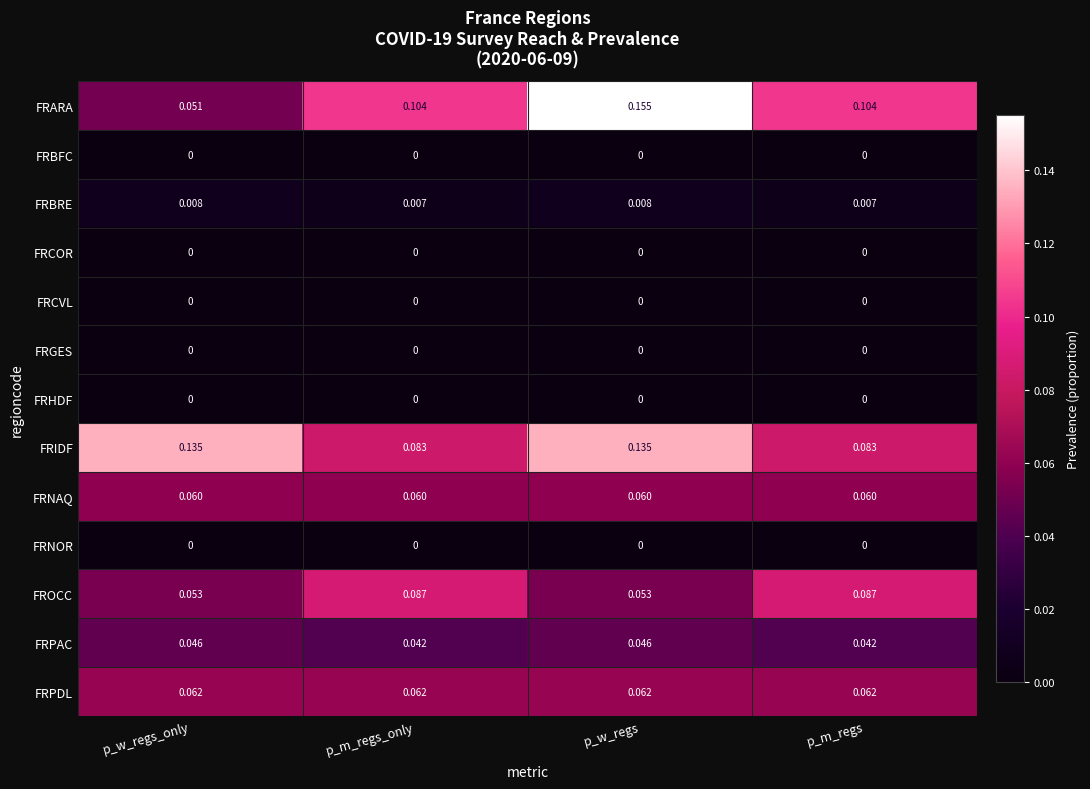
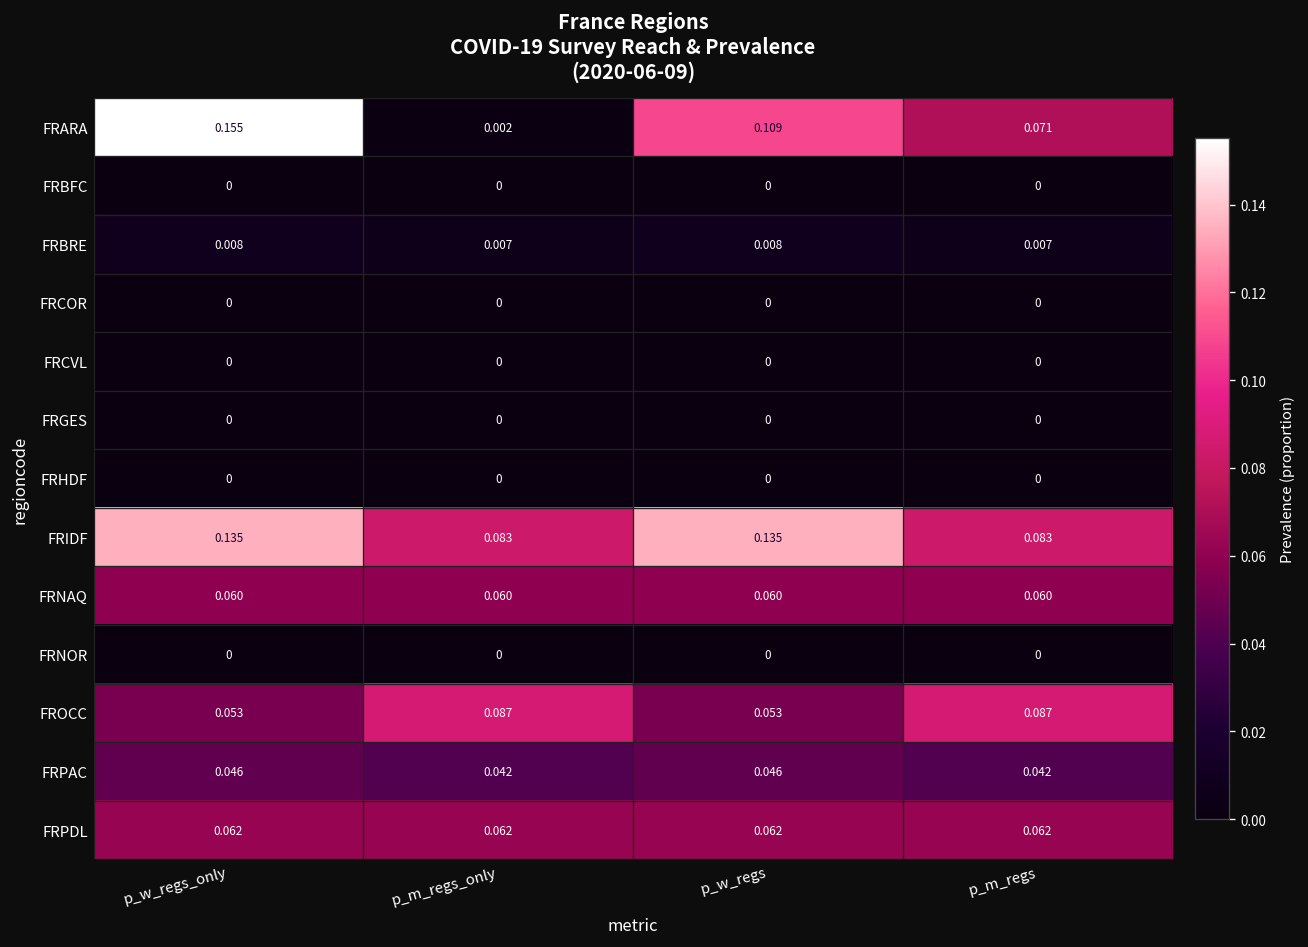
  {
    "FRARA": {
-     "p_w_regs_only": 0.051,
-     "p_m_regs_only": 0.104,
-     "p_w_regs": 0.155,
-     "p_m_regs": 0.104
+     "p_w_regs_only": 0.155,
+     "p_m_regs_only": 0.002,
+     "p_w_regs": 0.109,
+     "p_m_regs": 0.071
    },
    "FRBFC": {
      "p_w_regs_only": 0,
      "p_m_regs_only": 0,
      "p_w_regs": 0,
      "p_m_regs": 0
    },
    "FRBRE": {
      "p_w_regs_only": 0.008,
      "p_m_regs_only": 0.007,
      "p_w_regs": 0.008,
      "p_m_regs": 0.007
    },
    "FRCOR": {
      "p_w_regs_only": 0,
      "p_m_regs_only": 0,
      "p_w_regs": 0,
      "p_m_regs": 0
    },
    "FRCVL": {
      "p_w_regs_only": 0,
      "p_m_regs_only": 0,
      "p_w_regs": 0,
      "p_m_regs": 0
    },
    "FRGES": {
      "p_w_regs_only": 0,
      "p_m_regs_only": 0,
      "p_w_regs": 0,
      "p_m_regs": 0
    },
    "FRHDF": {
      "p_w_regs_only": 0,
      "p_m_regs_only": 0,
      "p_w_regs": 0,
      "p_m_regs": 0
    },
    "FRIDF": {
      "p_w_regs_only": 0.135,
      "p_m_regs_only": 0.083,
      "p_w_regs": 0.135,
      "p_m_regs": 0.083
    },
    "FRNAQ": {
      "p_w_regs_only": 0.060,
      "p_m_regs_only": 0.060,
      "p_w_regs": 0.060,
      "p_m_regs": 0.060
    },
    "FRNOR": {
      "p_w_regs_only": 0,
      "p_m_regs_only": 0,
      "p_w_regs": 0,
      "p_m_regs": 0
    },
    "FROCC": {
      "p_w_regs_only": 0.053,
      "p_m_regs_only": 0.087,
      "p_w_regs": 0.053,
      "p_m_regs": 0.087
    },
    "FRPAC": {
      "p_w_regs_only": 0.046,
      "p_m_regs_only": 0.042,
      "p_w_regs": 0.046,
      "p_m_regs": 0.042
    },
    "FRPDL": {
      "p_w_regs_only": 0.062,
      "p_m_regs_only": 0.062,
      "p_w_regs": 0.062,
      "p_m_regs": 0.062
    }
  }
